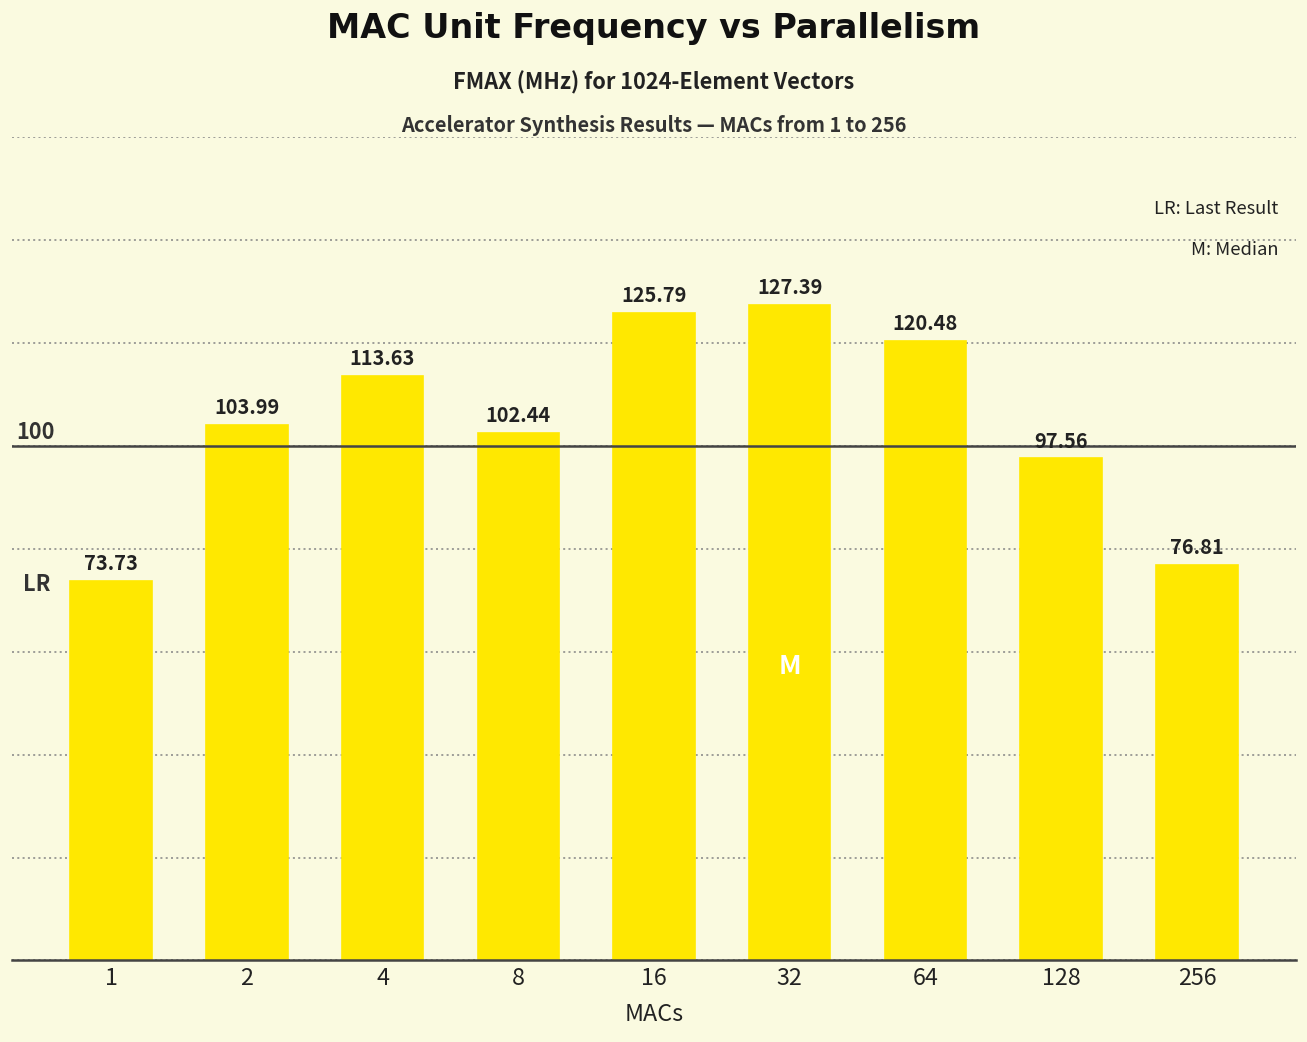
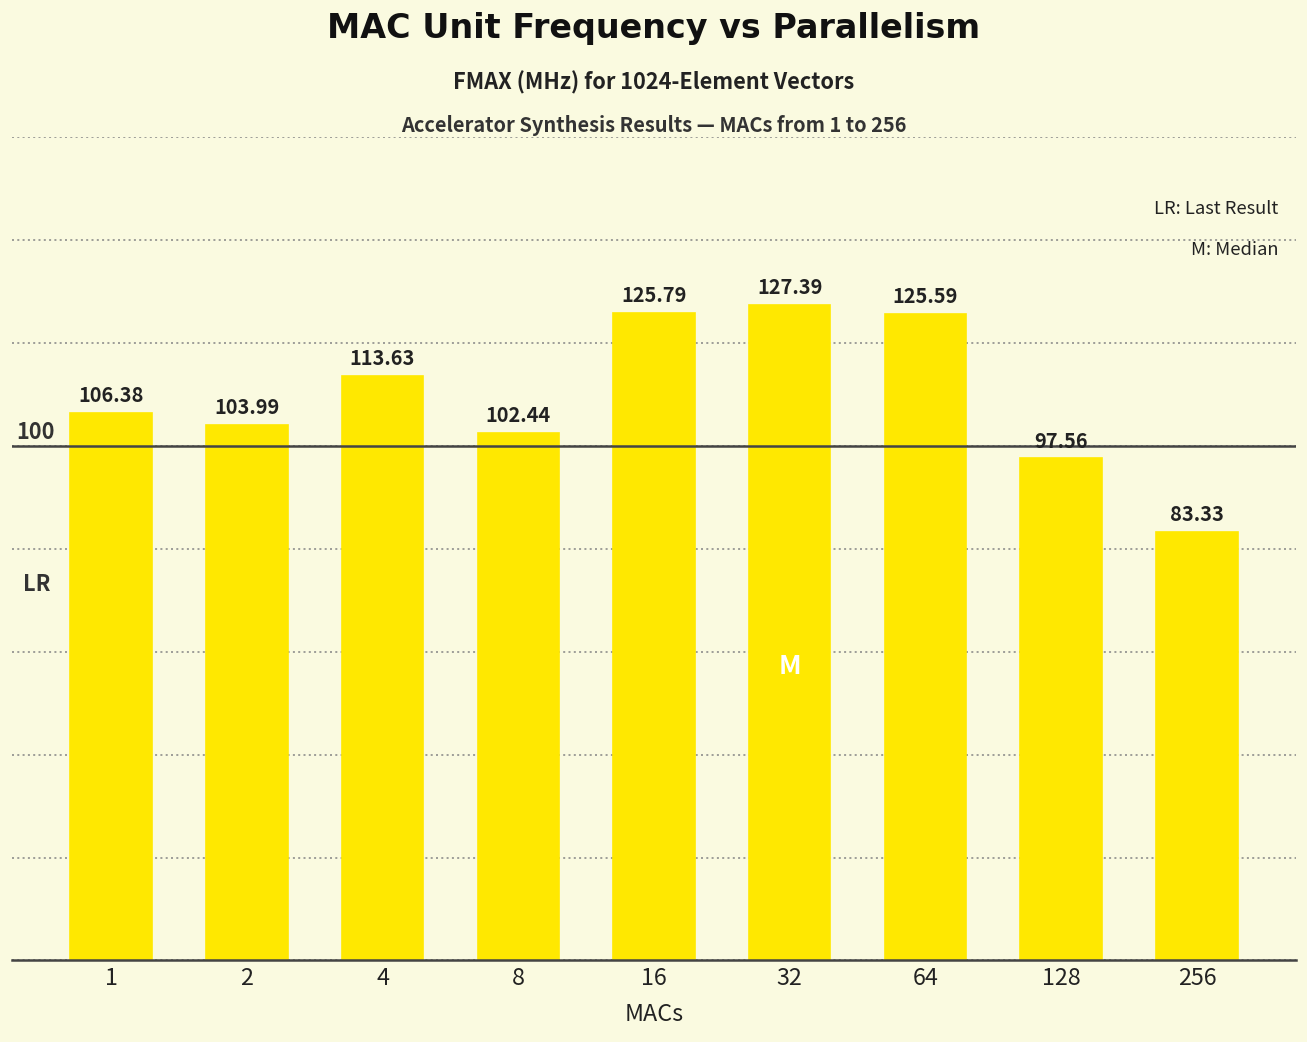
  {
-   "1": 73.73,
+   "1": 106.38,
    "2": 103.99,
    "4": 113.63,
    "8": 102.44,
    "16": 125.79,
    "32": 127.39,
-   "64": 120.48,
+   "64": 125.59,
    "128": 97.56,
-   "256": 76.81
+   "256": 83.33
  }
